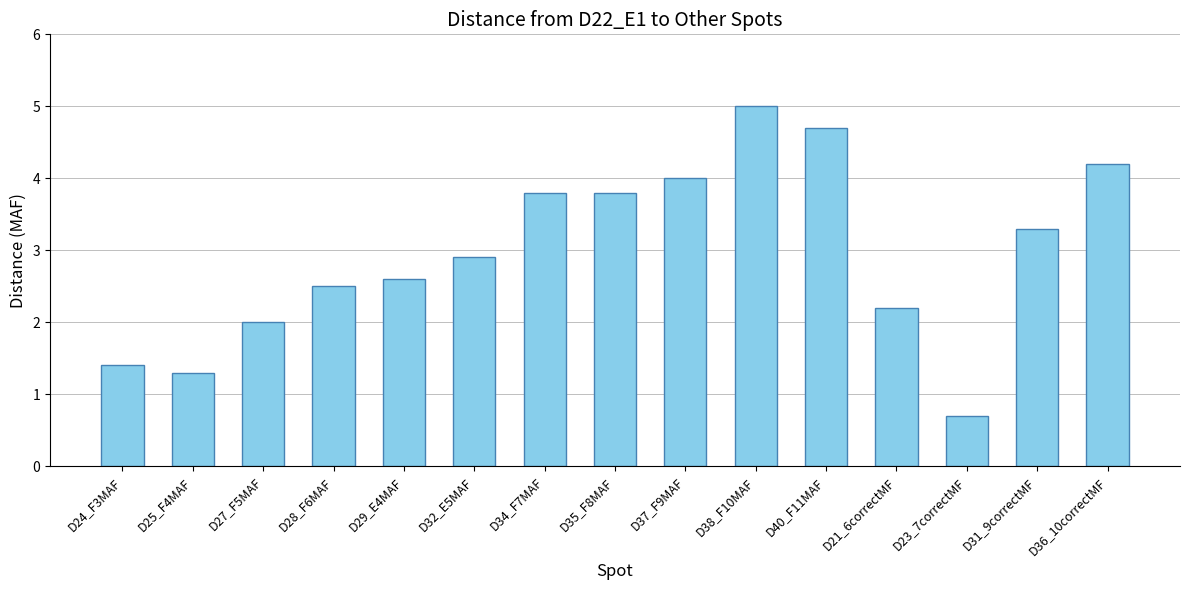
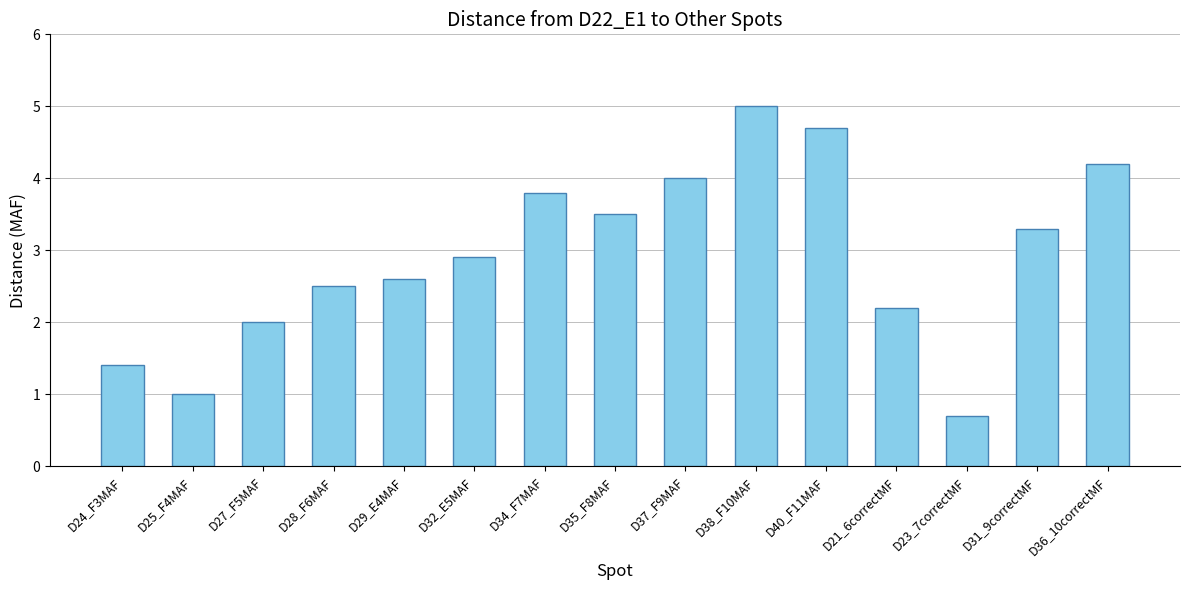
  {
    "D24_F3MAF": 1.4,
-   "D25_F4MAF": 1.3,
+   "D25_F4MAF": 1.0,
    "D27_F5MAF": 2.0,
    "D28_F6MAF": 2.5,
    "D29_E4MAF": 2.6,
    "D32_E5MAF": 2.9,
    "D34_F7MAF": 3.8,
-   "D35_F8MAF": 3.8,
+   "D35_F8MAF": 3.5,
    "D37_F9MAF": 4.0,
    "D38_F10MAF": 5.0,
    "D40_F11MAF": 4.7,
    "D21_6correctMF": 2.2,
    "D23_7correctMF": 0.7,
    "D31_9correctMF": 3.3,
    "D36_10correctMF": 4.2
  }
